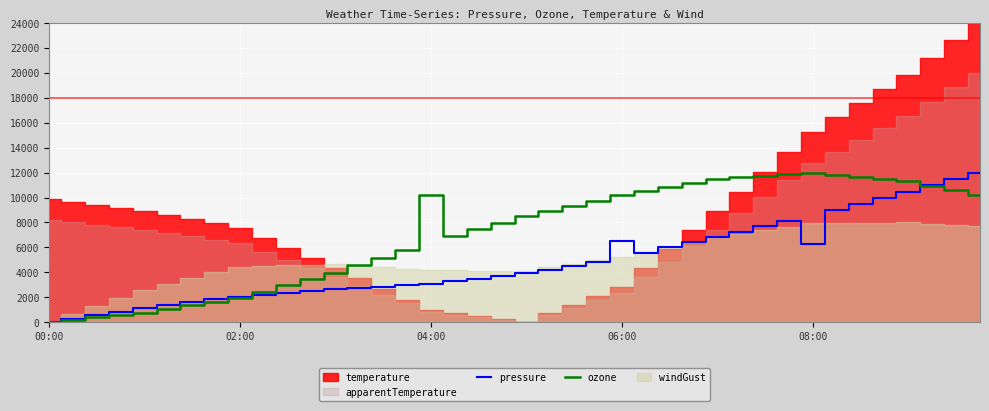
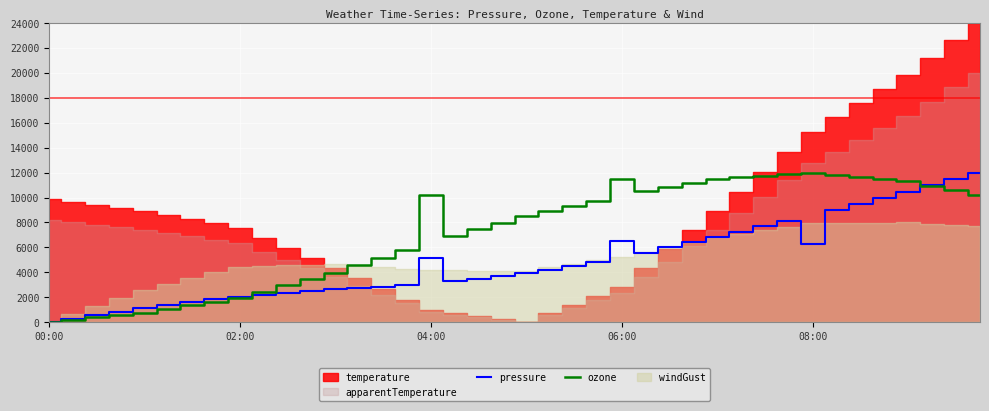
  {
    "pressure": {
-     "04:00": 3000,
+     "04:00": 5200,
      "06:00": 6500,
      "08:00": 6300
    },
    "ozone": {
      "04:00": 10200,
-     "06:00": 10200,
+     "06:00": 11500,
      "08:00": 12000
    }
  }
